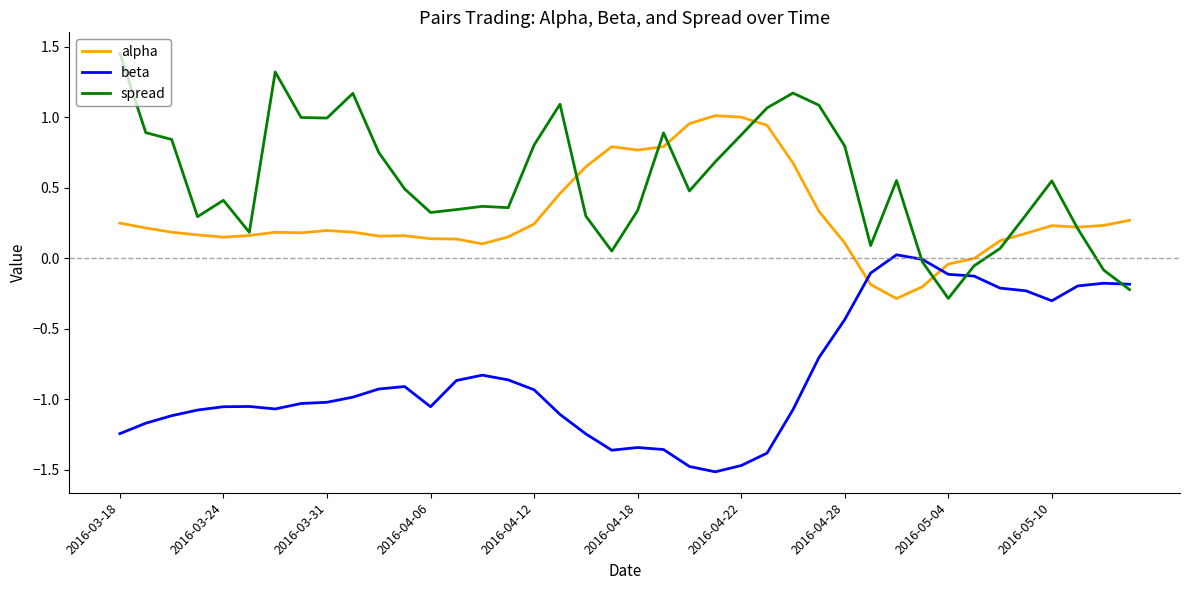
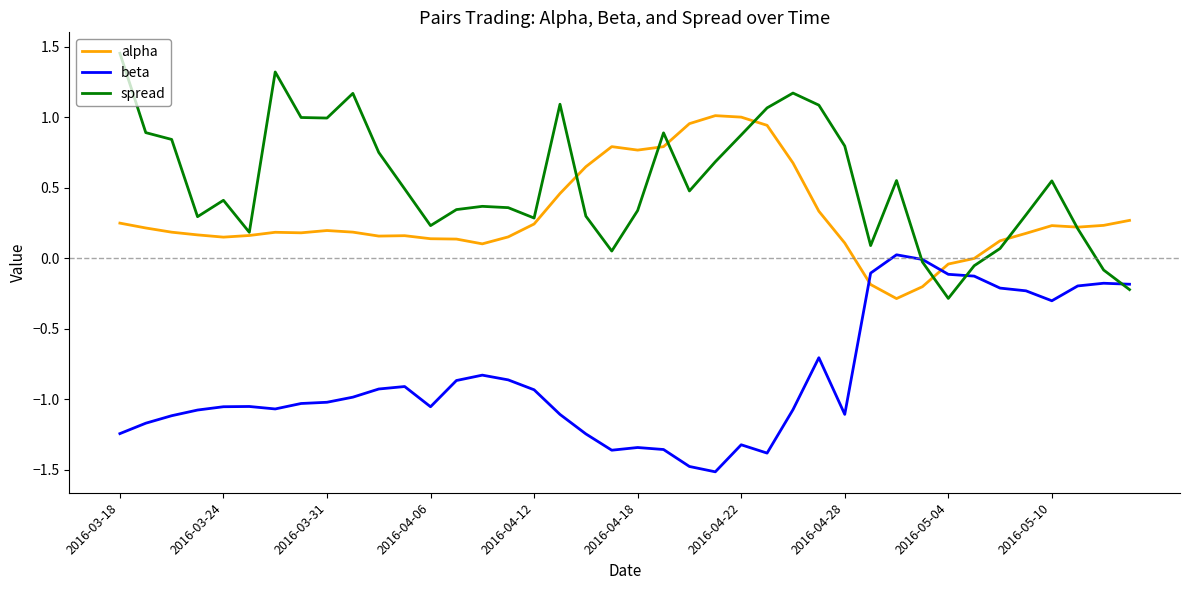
  {
    "alpha": {
      "2016-03-18": 0.25,
      "2016-03-24": 0.15,
      "2016-03-31": 0.20,
      "2016-04-06": 0.14,
      "2016-04-12": 0.24,
      "2016-04-18": 0.77,
      "2016-04-22": 1.00,
      "2016-04-28": 0.11,
      "2016-05-04": -0.04,
      "2016-05-10": 0.23
    },
    "beta": {
      "2016-03-18": -1.25,
      "2016-03-24": -1.05,
      "2016-03-31": -1.02,
      "2016-04-06": -1.05,
      "2016-04-12": -0.93,
      "2016-04-18": -1.34,
-     "2016-04-22": -1.47,
-     "2016-04-28": -0.44,
+     "2016-04-22": -1.32,
+     "2016-04-28": -1.11,
      "2016-05-04": -0.12,
      "2016-05-10": -0.30
    },
    "spread": {
      "2016-03-24": 0.41,
      "2016-03-31": 0.99,
-     "2016-04-06": 0.32,
-     "2016-04-12": 0.80,
+     "2016-04-06": 0.23,
+     "2016-04-12": 0.28,
      "2016-04-18": 0.34,
      "2016-04-22": 0.87,
      "2016-04-28": 0.79,
      "2016-05-04": -0.29,
      "2016-05-10": 0.55
    }
  }
